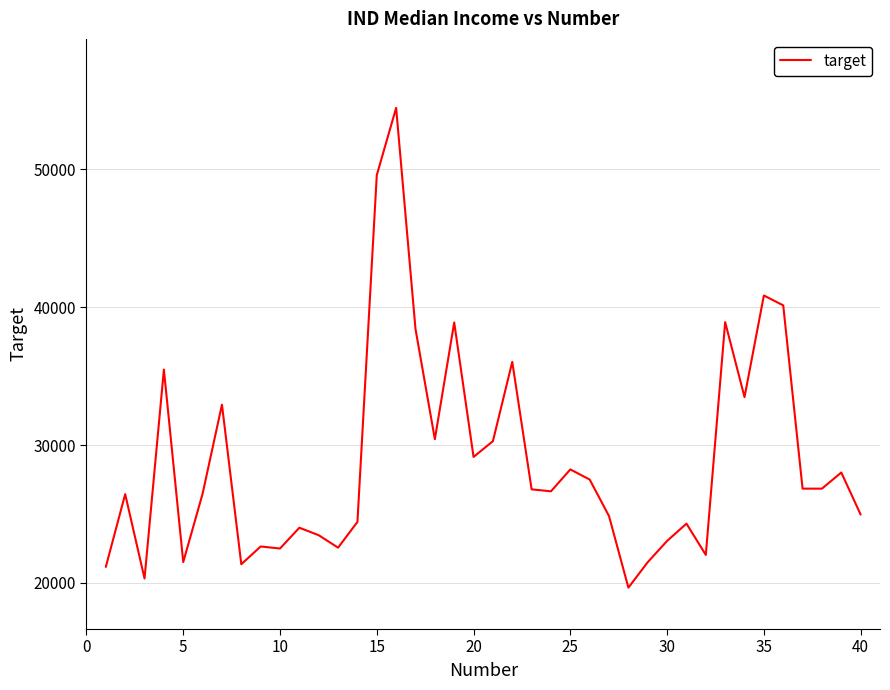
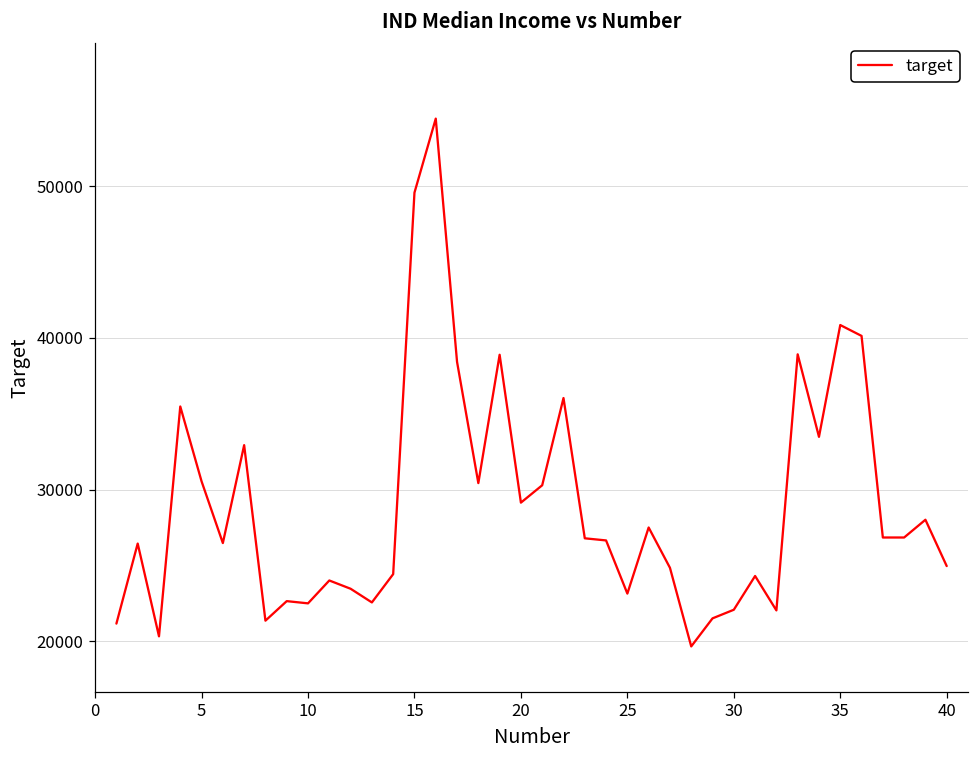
  {
-   "5": 21500,
+   "5": 30500,
    "10": 22500,
    "15": 49600,
    "20": 29100,
-   "25": 28200,
-   "30": 23100,
+   "25": 23100,
+   "30": 22100,
    "35": 40800,
    "40": 25000
  }
